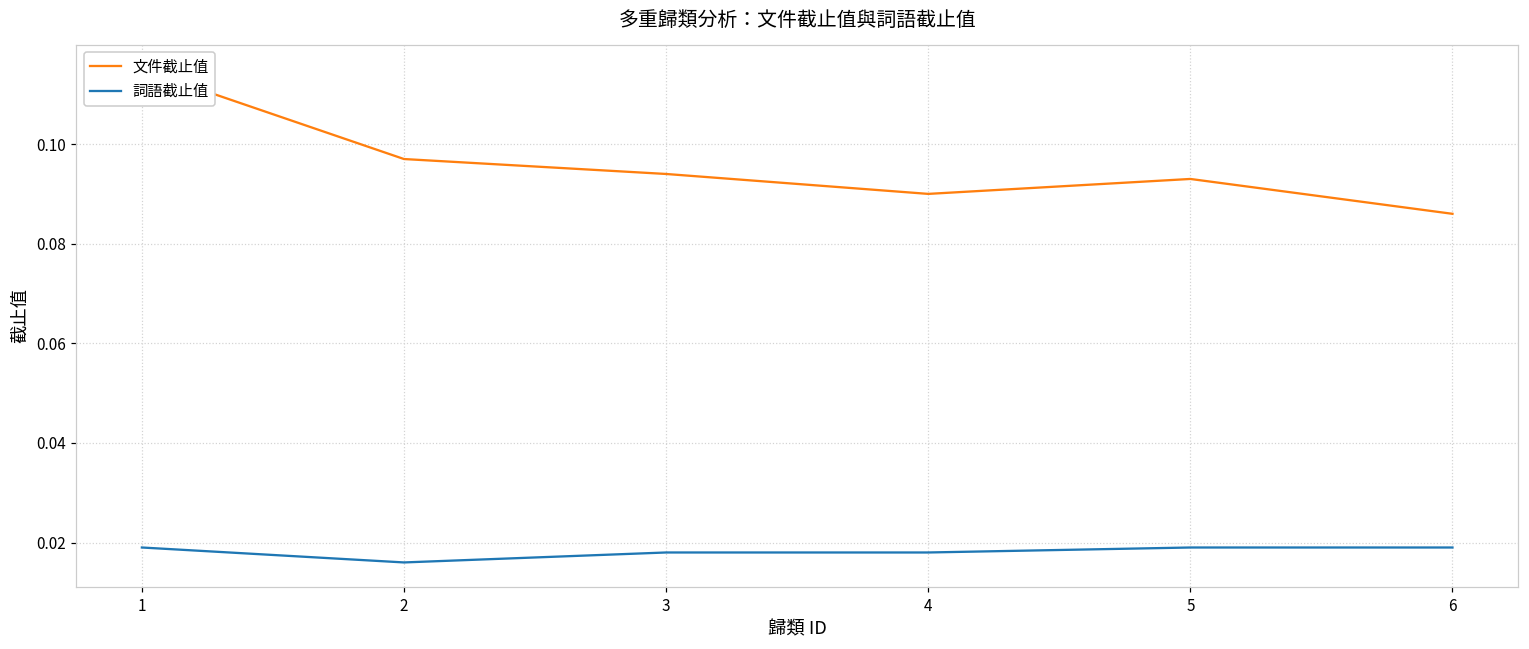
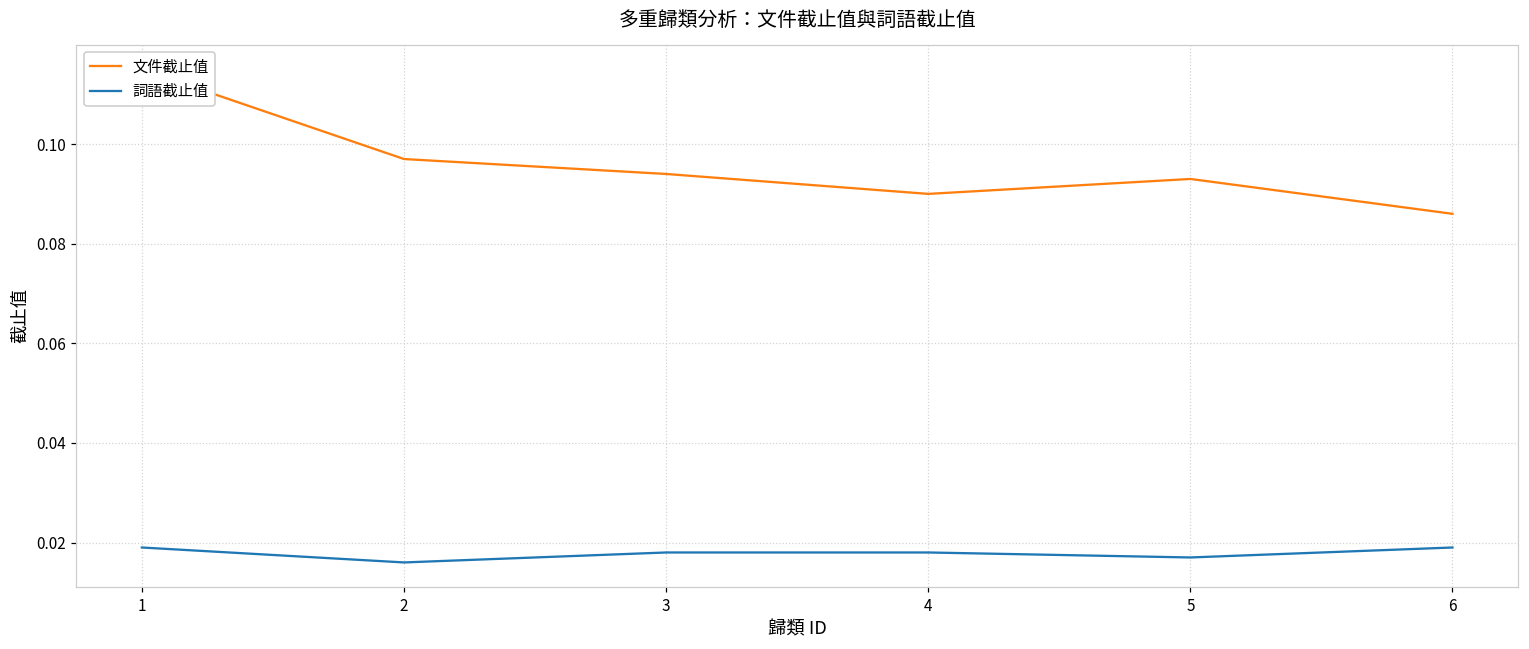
  {
    "文件截止值": {
      "2": 0.097,
      "3": 0.094,
      "4": 0.090,
      "5": 0.093,
      "6": 0.086
    },
    "詞語截止值": {
      "1": 0.019,
      "2": 0.016,
      "3": 0.018,
      "4": 0.018,
-     "5": 0.019,
+     "5": 0.017,
      "6": 0.019
    }
  }
